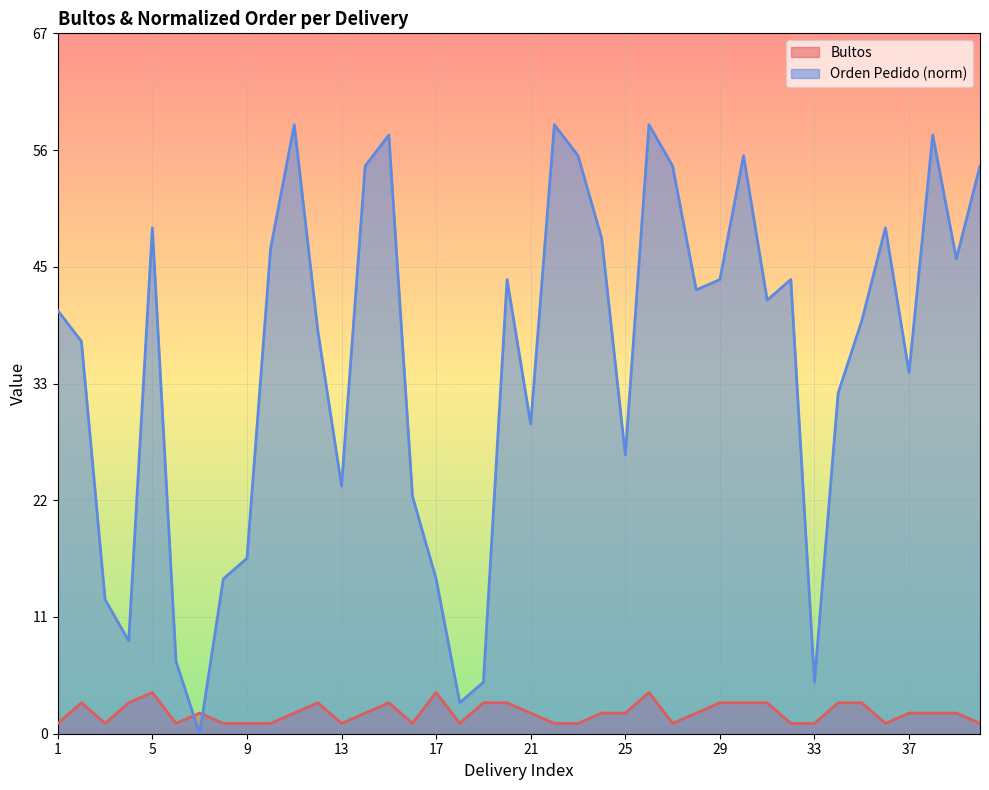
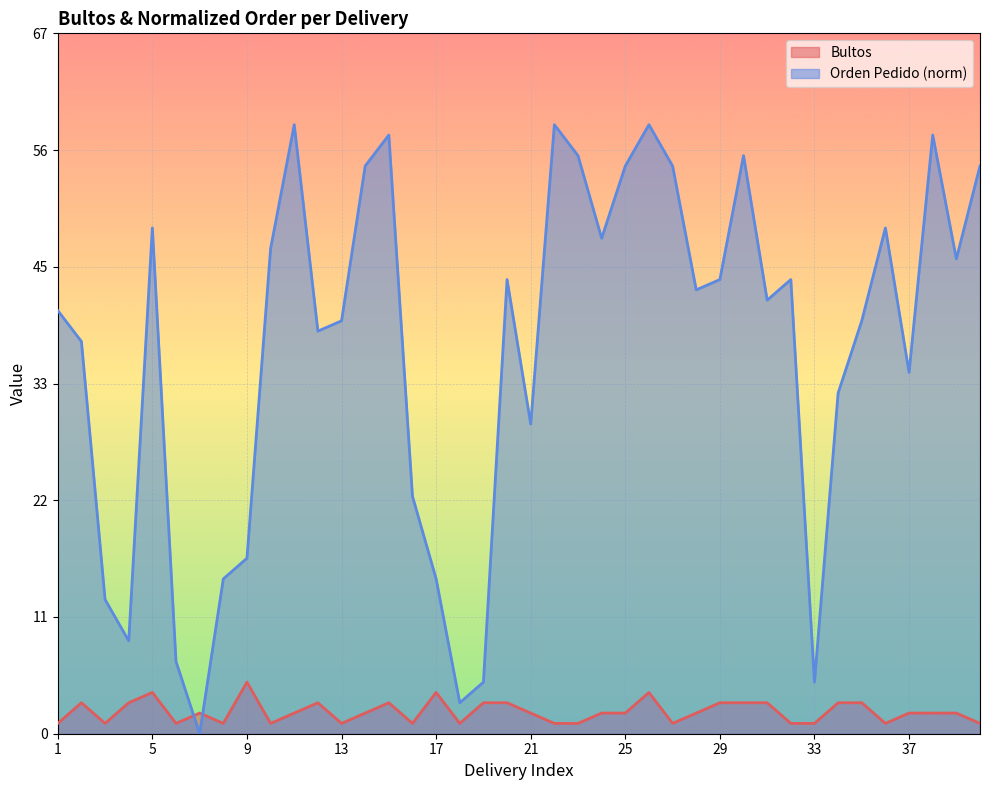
  {
    "Bultos": {
      "1": 1,
      "5": 4,
-     "9": 1,
+     "9": 5,
      "13": 1,
      "17": 4,
      "21": 2,
      "25": 2,
      "29": 3,
      "33": 1,
      "37": 2
    },
    "Orden Pedido (norm)": {
      "1": 41,
      "5": 49,
      "9": 17,
-     "13": 24,
+     "13": 40,
      "17": 15,
      "21": 30,
-     "25": 27,
+     "25": 55,
      "29": 44,
      "33": 5,
      "37": 35
    }
  }
